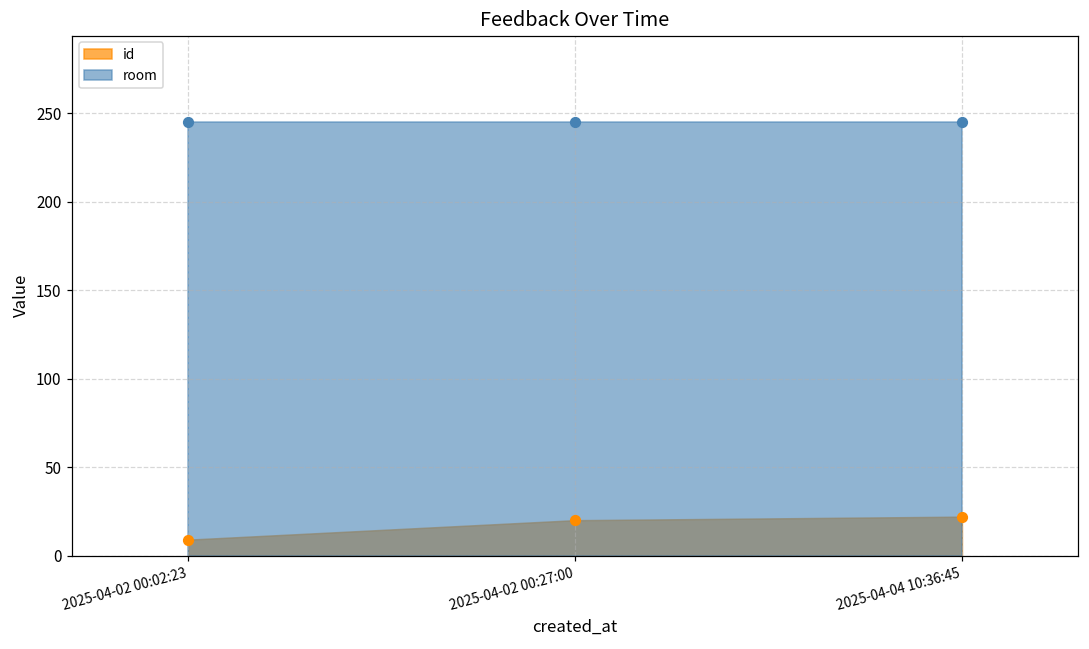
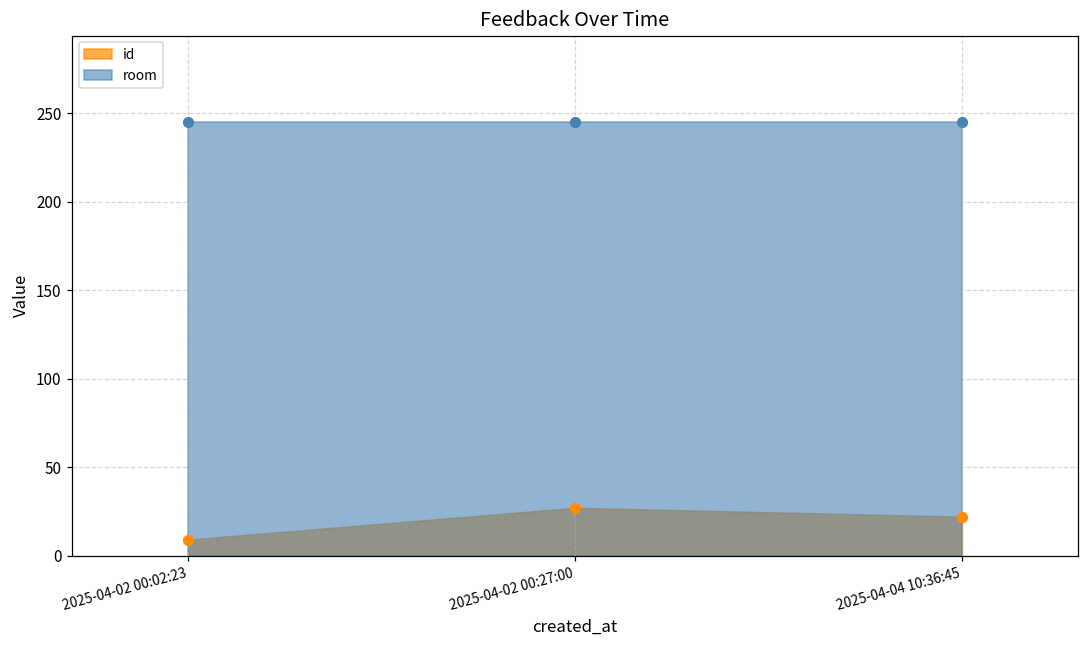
  {
    "id": {
      "2025-04-02 00:02:23": 9,
-     "2025-04-02 00:27:00": 20,
+     "2025-04-02 00:27:00": 27,
      "2025-04-04 10:36:45": 22
    },
    "room": {
      "2025-04-02 00:02:23": 245,
      "2025-04-02 00:27:00": 245,
      "2025-04-04 10:36:45": 245
    }
  }
